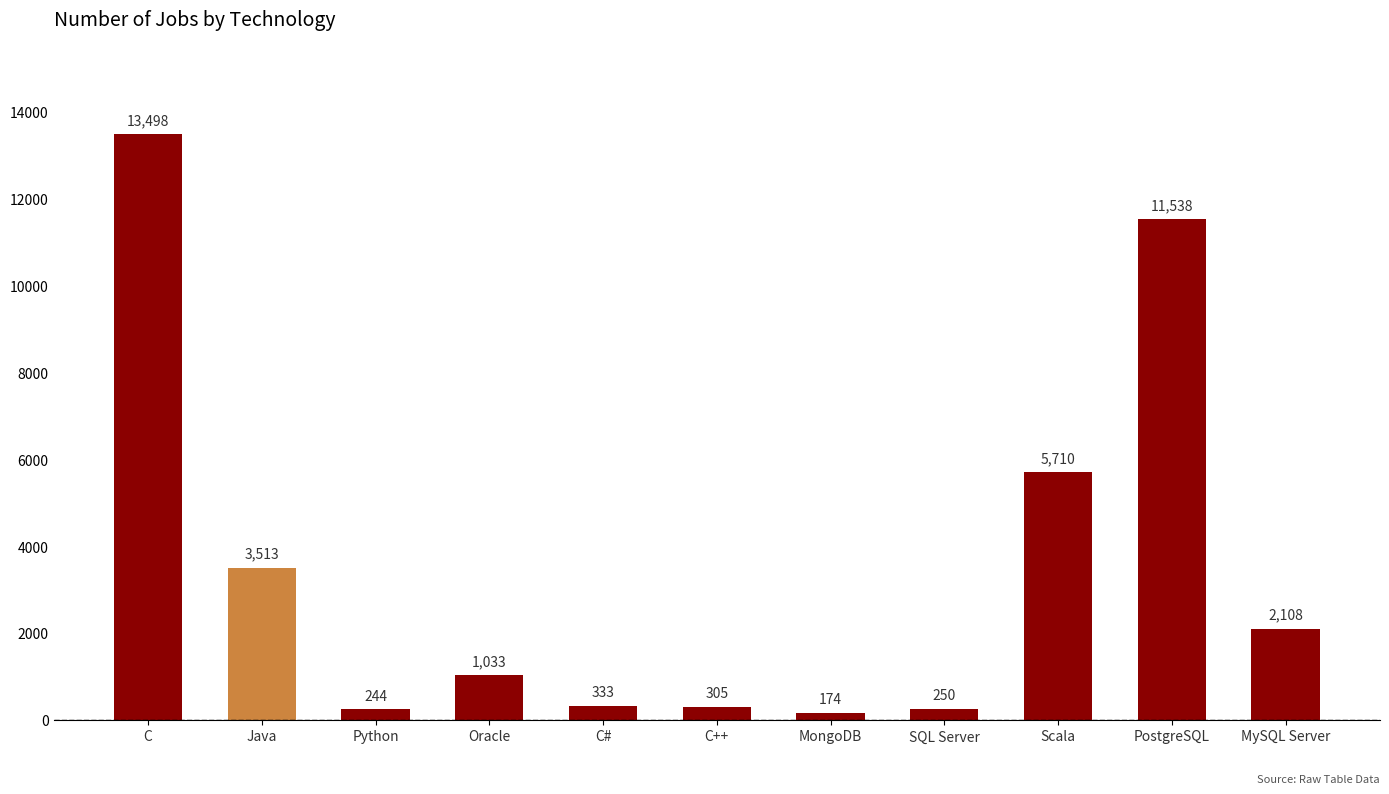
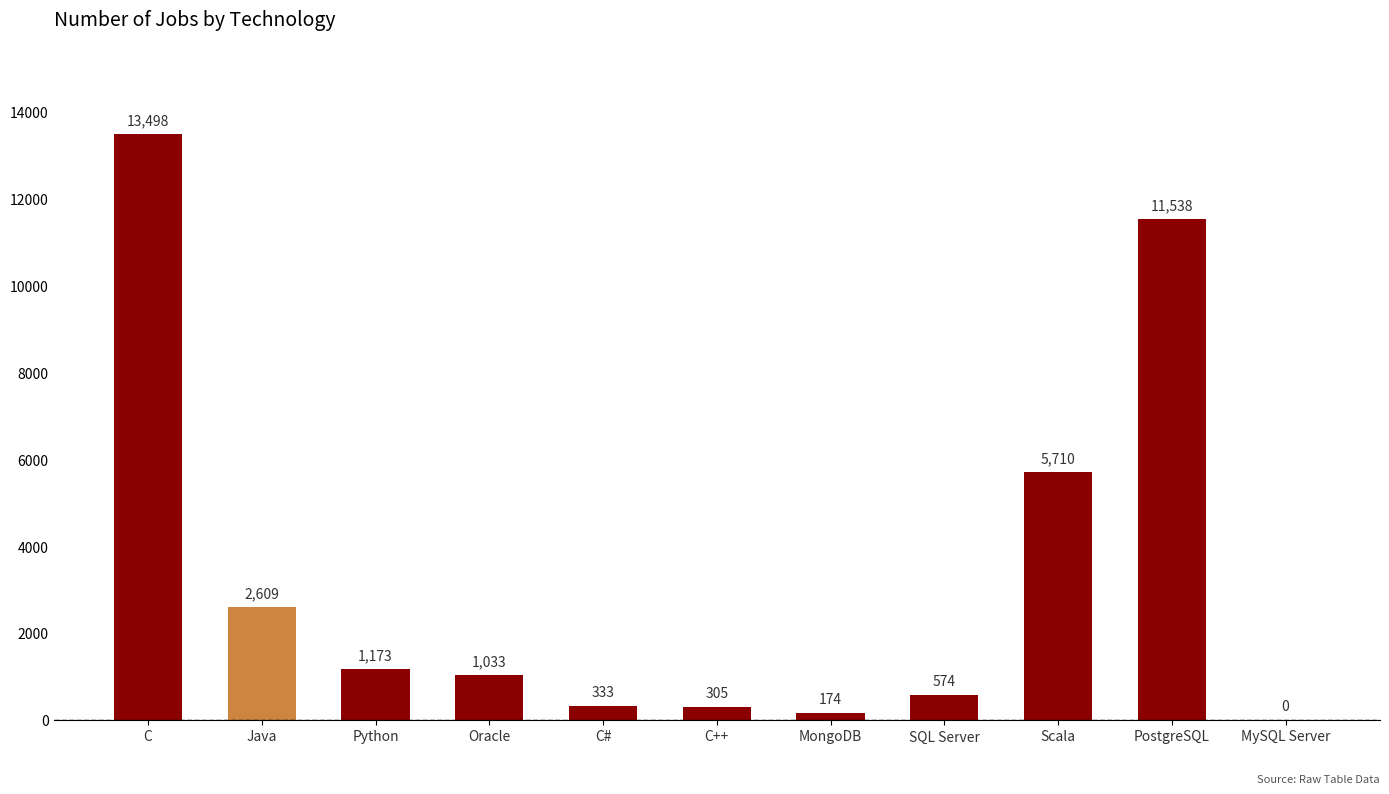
  {
    "C": "13,498",
-   "Java": "3,513",
-   "Python": "244",
+   "Java": "2,609",
+   "Python": "1,173",
    "Oracle": "1,033",
    "C#": "333",
    "C++": "305",
    "MongoDB": "174",
-   "SQL Server": "250",
+   "SQL Server": "574",
    "Scala": "5,710",
    "PostgreSQL": "11,538",
-   "MySQL Server": "2,108"
+   "MySQL Server": "0"
  }
